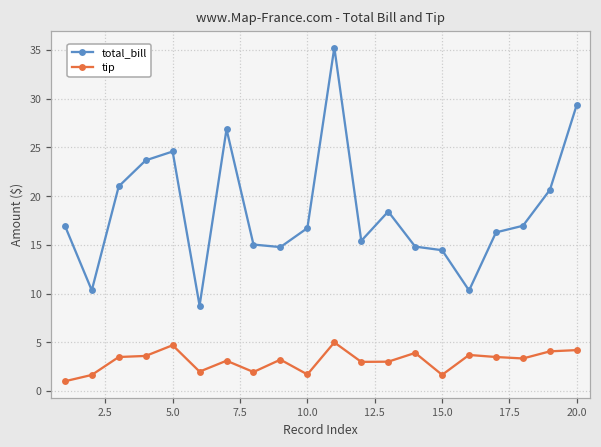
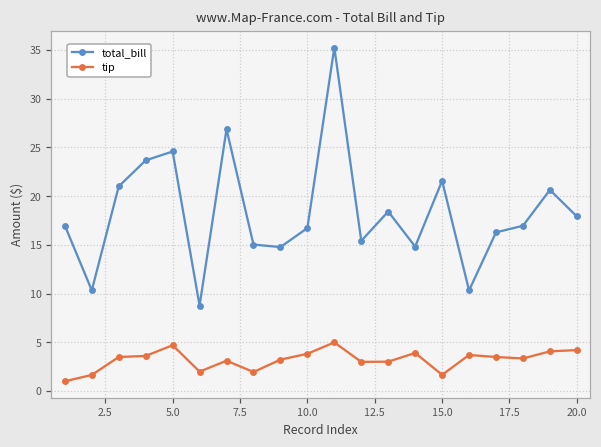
  {
    "total_bill": {
      "5.0": 25,
      "10.0": 17,
-     "15.0": 14,
-     "20.0": 29
+     "15.0": 22,
+     "20.0": 18
    },
    "tip": {
      "5.0": 5,
-     "10.0": 2,
+     "10.0": 4,
      "15.0": 2,
      "20.0": 4
    }
  }
